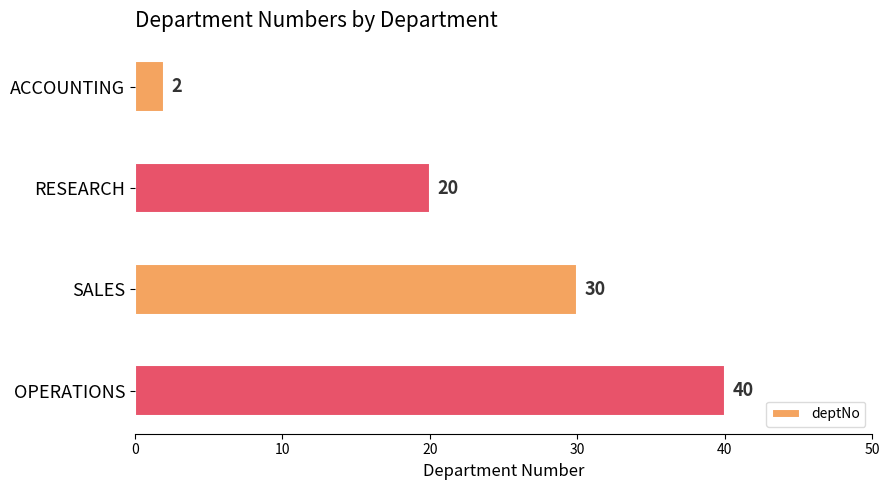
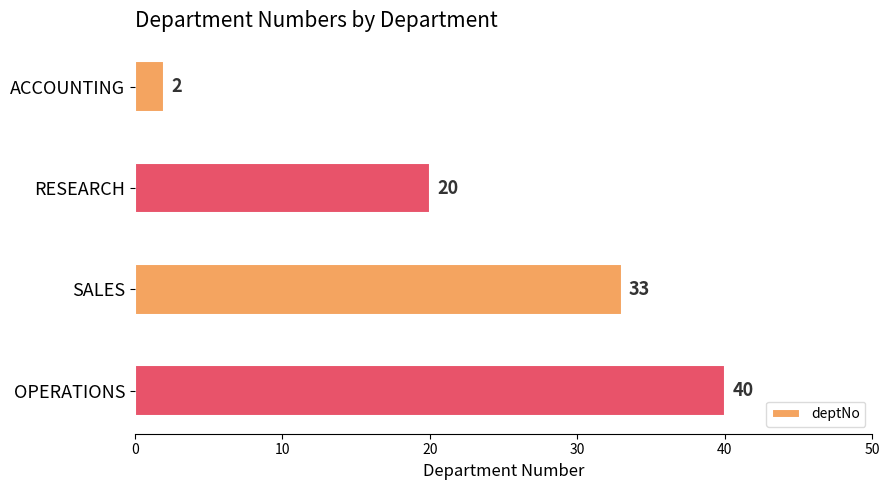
  {
    "ACCOUNTING": 2,
    "RESEARCH": 20,
-   "SALES": 30,
+   "SALES": 33,
    "OPERATIONS": 40
  }
